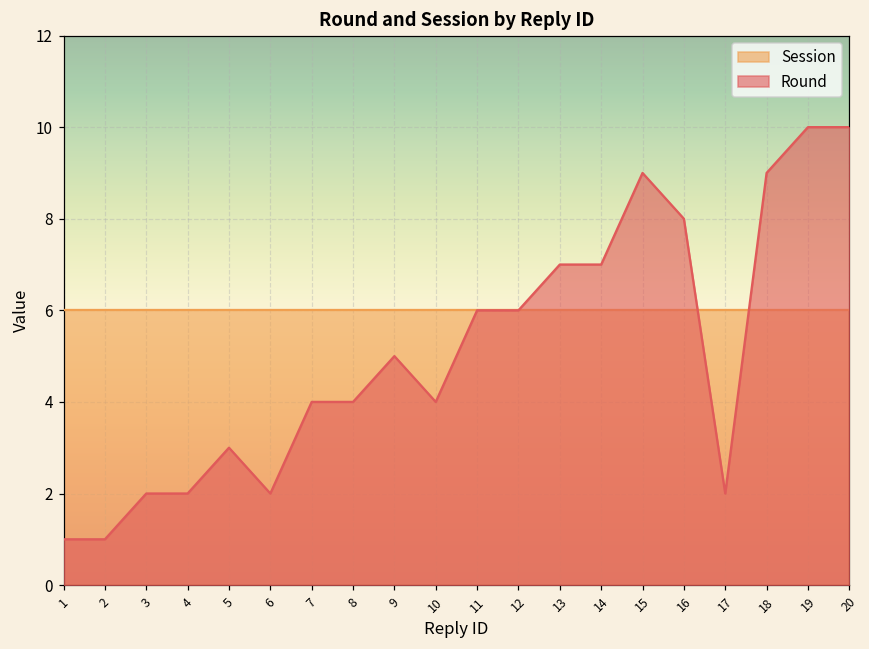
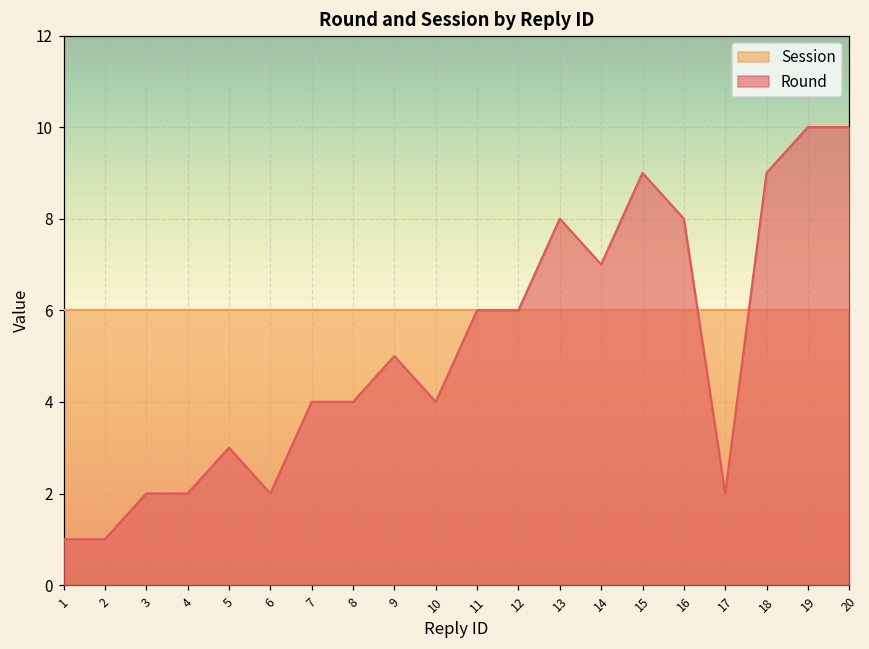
  {
    "Session": {
      "1": 6,
      "2": 6,
      "3": 6,
      "4": 6,
      "5": 6,
      "6": 6,
      "7": 6,
      "8": 6,
      "9": 6,
      "10": 6,
      "13": 6,
      "14": 6,
      "15": 6,
      "16": 6,
      "17": 6,
      "18": 6,
      "19": 6,
      "20": 6
    },
    "Round": {
      "1": 1,
      "2": 1,
      "3": 2,
      "4": 2,
      "5": 3,
      "6": 2,
      "7": 4,
      "8": 4,
      "9": 5,
      "10": 4,
-     "13": 7,
+     "13": 8,
      "14": 7,
      "15": 9,
      "16": 8,
      "17": 2,
      "18": 9,
      "19": 10,
      "20": 10
    }
  }
